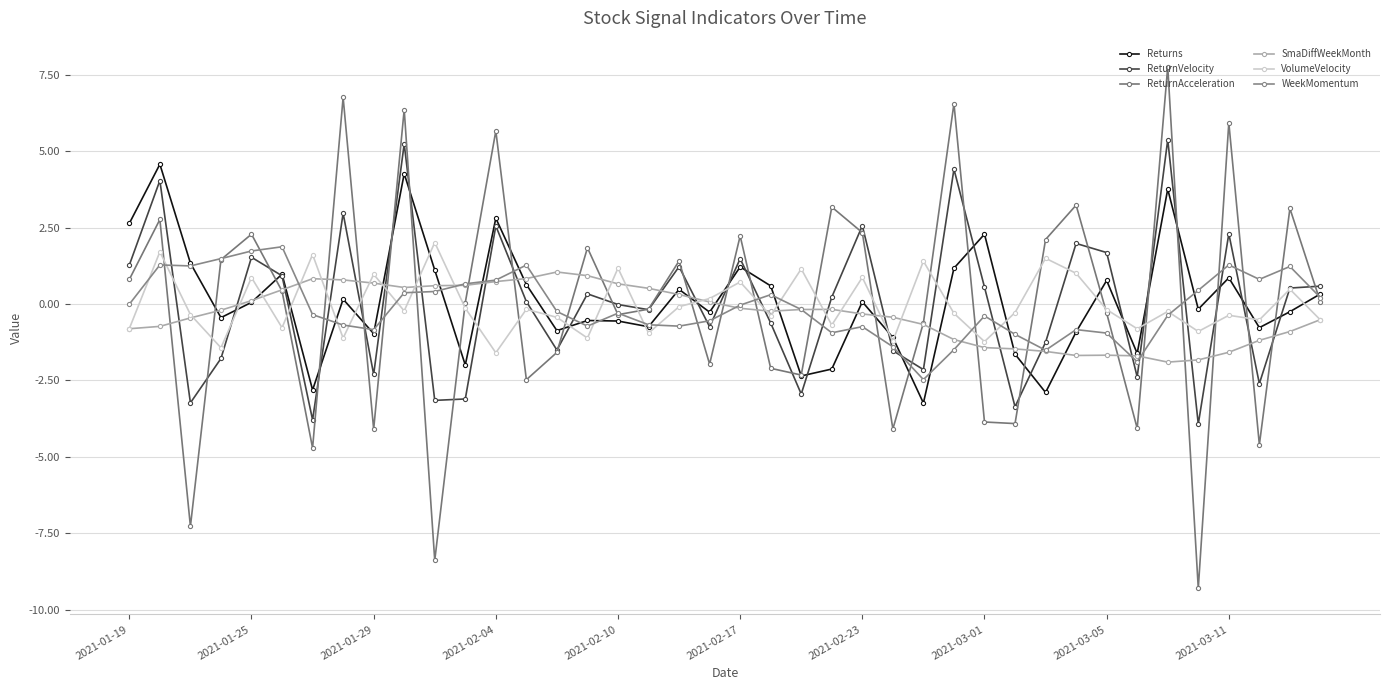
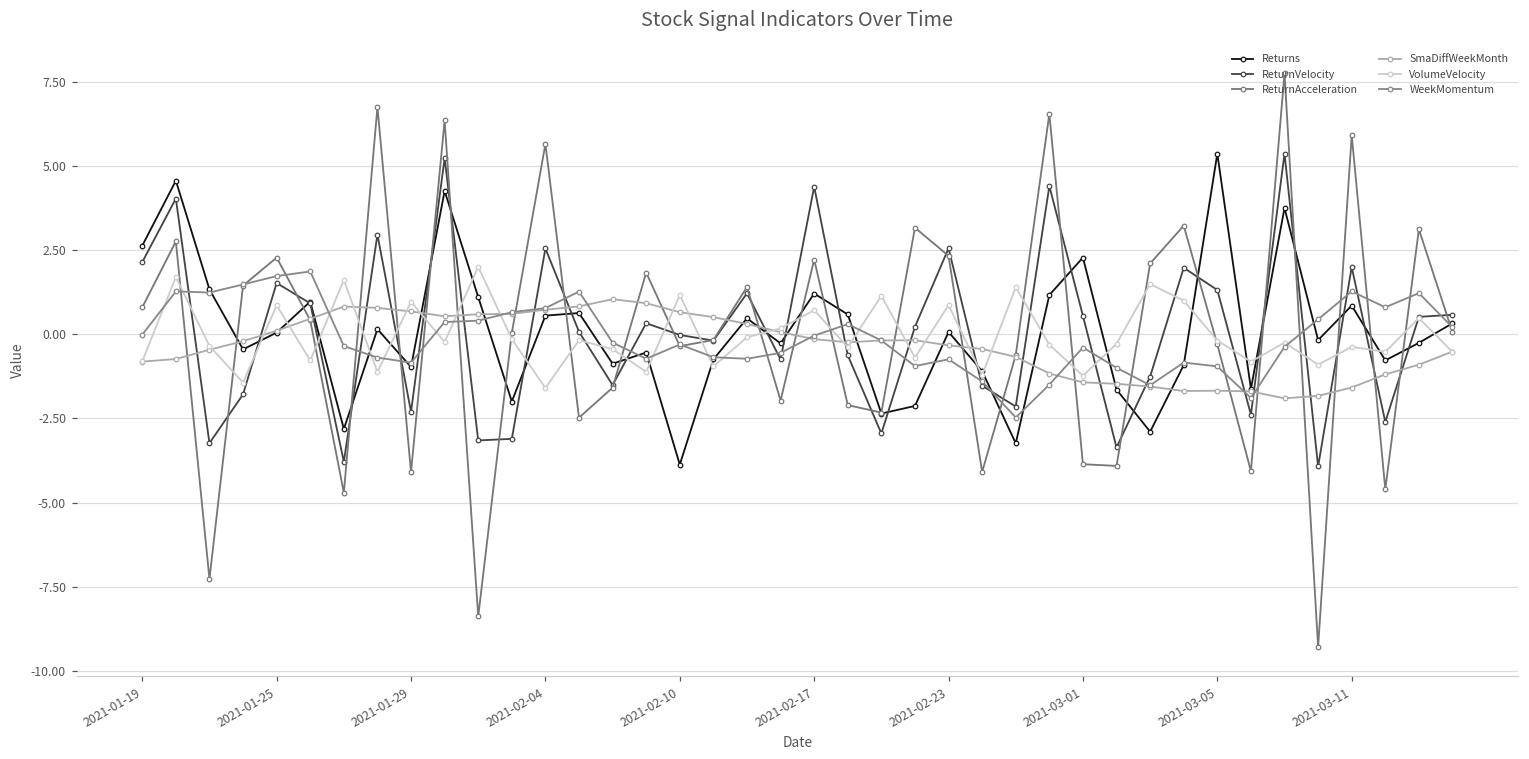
  {
    "Returns": {
      "2021-01-19": 2.6,
      "2021-01-29": -1.0,
-     "2021-02-04": 2.8,
-     "2021-02-10": -0.6,
+     "2021-02-04": 0.6,
+     "2021-02-10": -3.9,
      "2021-02-17": 1.2,
      "2021-02-23": 0.1,
      "2021-03-01": 2.3,
-     "2021-03-05": 0.8,
+     "2021-03-05": 5.4,
      "2021-03-11": 0.9
    },
    "ReturnVelocity": {
-     "2021-01-19": 1.3,
+     "2021-01-19": 2.2,
      "2021-01-25": 1.5,
      "2021-01-29": -2.3,
      "2021-02-04": 2.6,
      "2021-02-10": 0.0,
-     "2021-02-17": 1.5,
+     "2021-02-17": 4.4,
      "2021-02-23": 2.6,
      "2021-03-01": 0.6,
-     "2021-03-05": 1.7,
-     "2021-03-11": 2.3
+     "2021-03-05": 1.3,
+     "2021-03-11": 2.0
    }
  }
